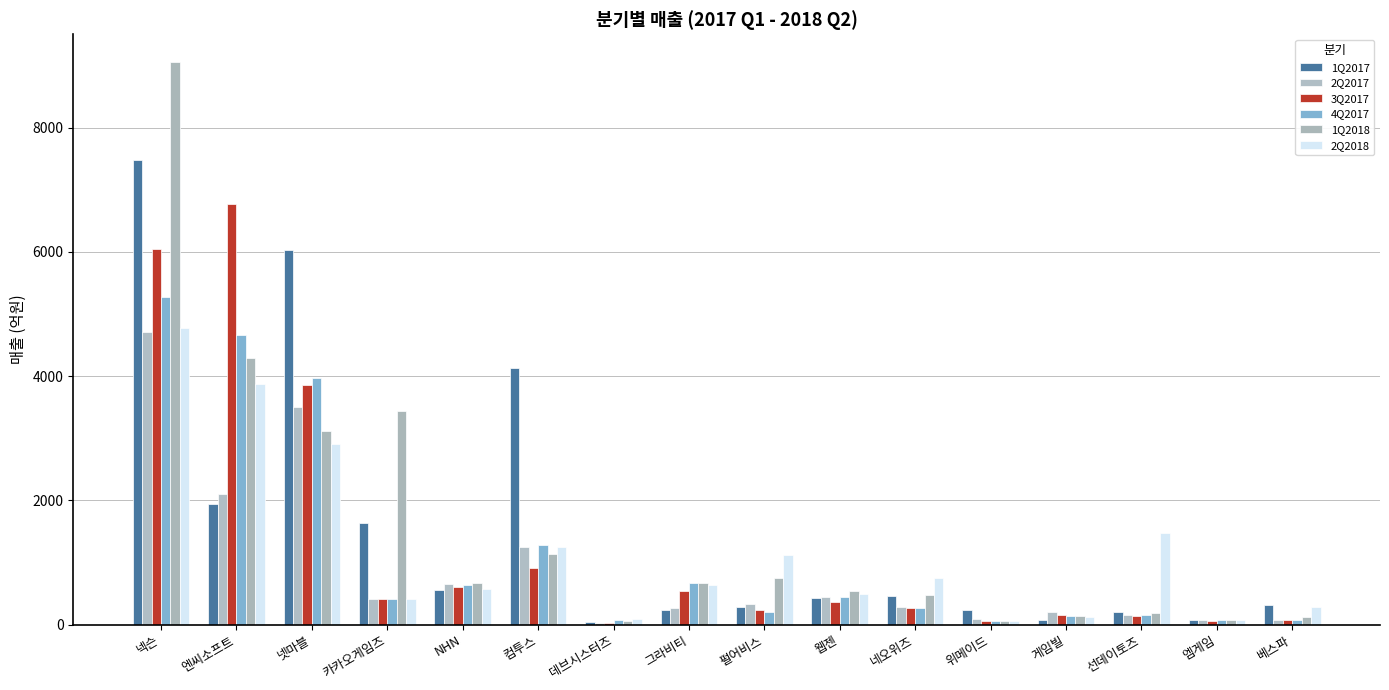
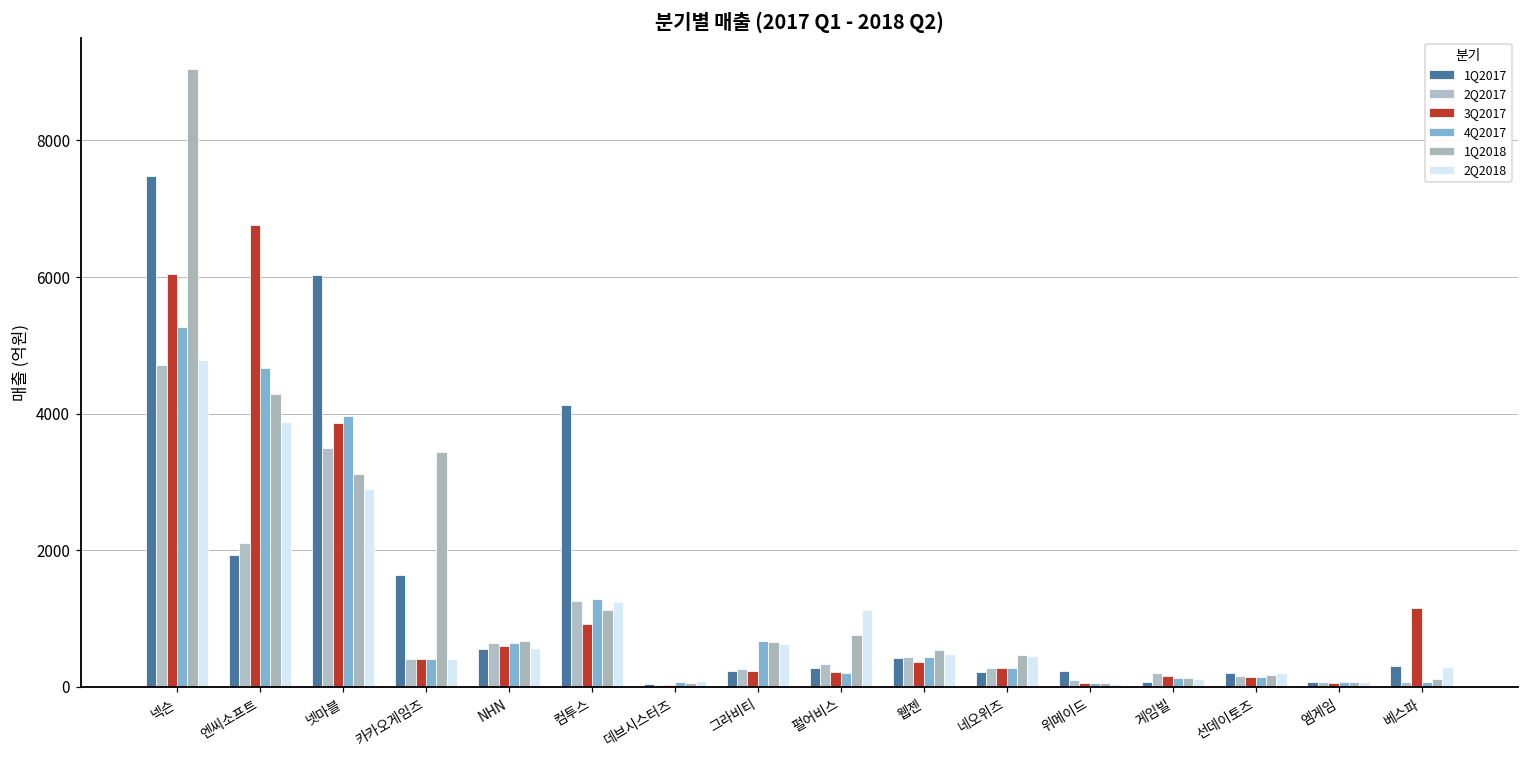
  {
    "1Q2017": {
      "넥슨": 7500,
      "엔씨소프트": 1900,
      "넷마블": 6000,
      "카카오게임즈": 1600,
      "NHN": 600,
      "컴투스": 4100,
      "데브시스터즈": 0,
      "그라비티": 200,
      "펄어비스": 300,
      "웹젠": 400,
-     "네오위즈": 500,
+     "네오위즈": 200,
      "위메이드": 200,
      "게임빌": 100,
      "선데이토즈": 200,
      "엠게임": 100,
      "베스파": 300
    },
    "3Q2017": {
      "넥슨": 6000,
      "엔씨소프트": 6800,
      "넷마블": 3900,
      "카카오게임즈": 400,
      "NHN": 600,
      "컴투스": 900,
-     "그라비티": 500,
+     "그라비티": 200,
      "펄어비스": 200,
      "웹젠": 400,
      "네오위즈": 300,
      "위메이드": 100,
      "게임빌": 200,
      "선데이토즈": 100,
      "엠게임": 100,
-     "베스파": 100
+     "베스파": 1200
    },
    "2Q2018": {
      "넥슨": 4800,
      "엔씨소프트": 3900,
      "넷마블": 2900,
      "카카오게임즈": 400,
      "NHN": 600,
      "컴투스": 1200,
      "데브시스터즈": 100,
      "그라비티": 600,
      "펄어비스": 1100,
      "웹젠": 500,
-     "네오위즈": 700,
+     "네오위즈": 500,
      "위메이드": 100,
      "게임빌": 100,
-     "선데이토즈": 1500,
+     "선데이토즈": 200,
      "엠게임": 100,
      "베스파": 300
    }
  }
